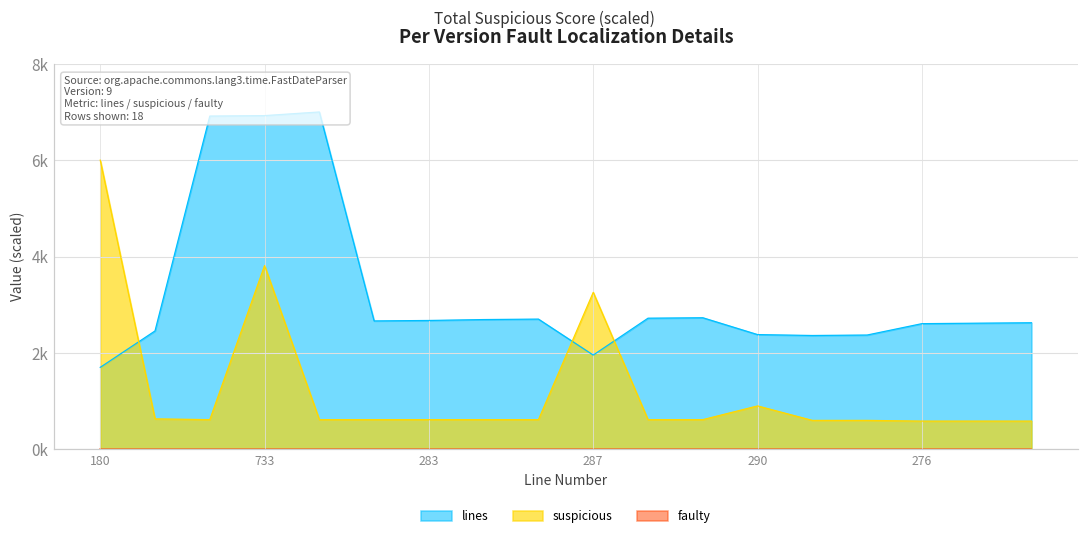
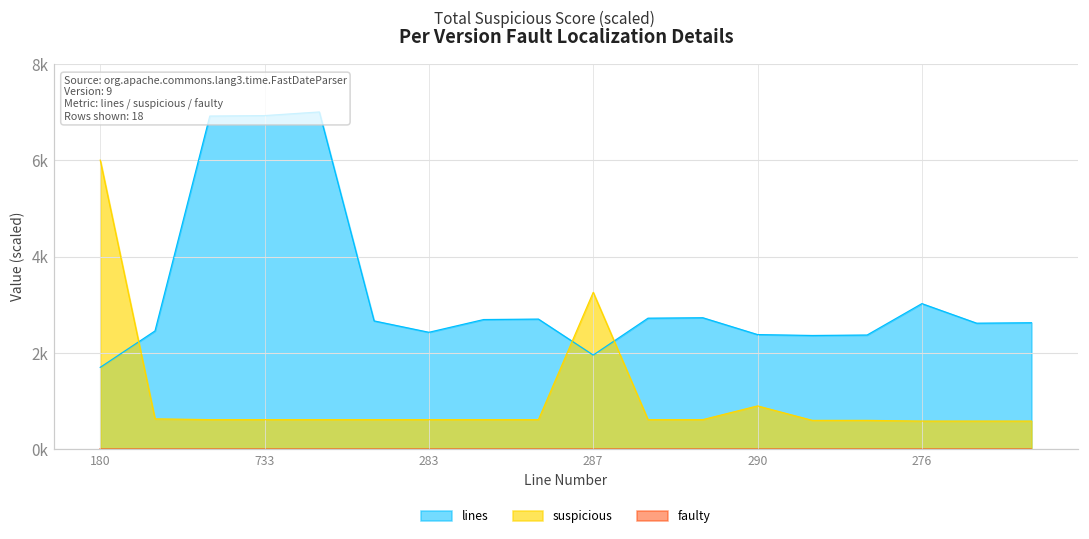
  {
    "lines": {
      "180": 1700,
-     "283": 2700,
+     "283": 2400,
      "287": 2000,
      "290": 2400,
-     "276": 2600
+     "276": 3000
    },
    "suspicious": {
      "180": 6000,
-     "733": 3800,
+     "733": 600,
      "283": 600,
      "287": 3300,
      "290": 900,
      "276": 600
    },
    "faulty": {
      "180": 0,
      "733": 0,
      "283": 0,
      "287": 0,
      "290": 0,
      "276": 0
    }
  }
